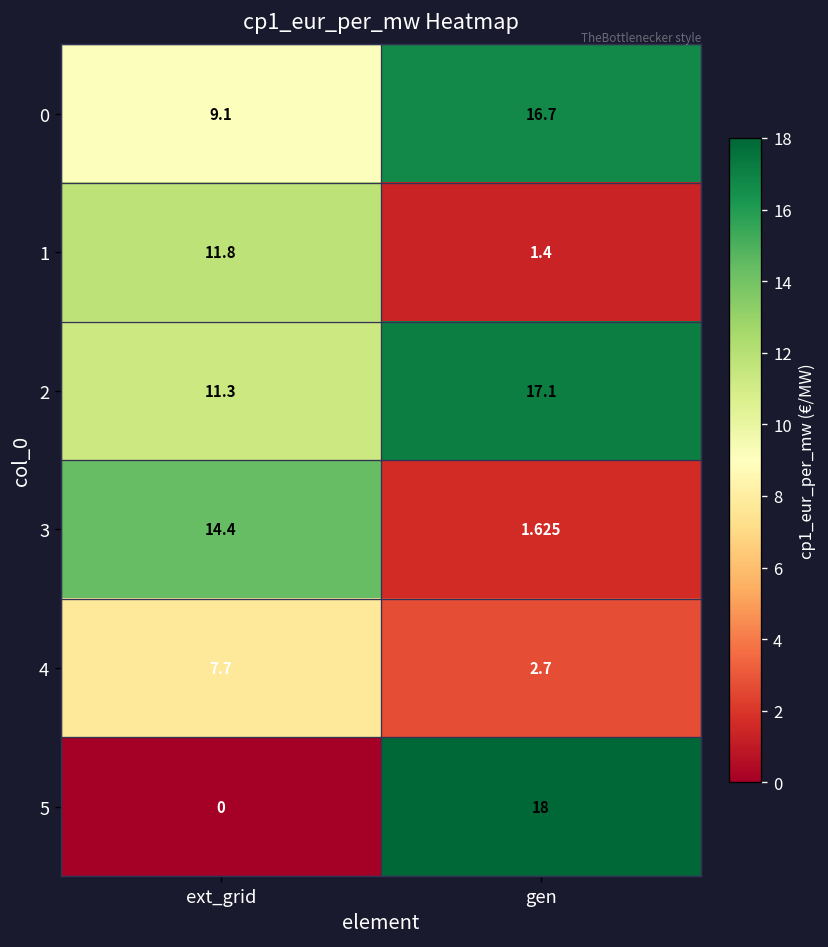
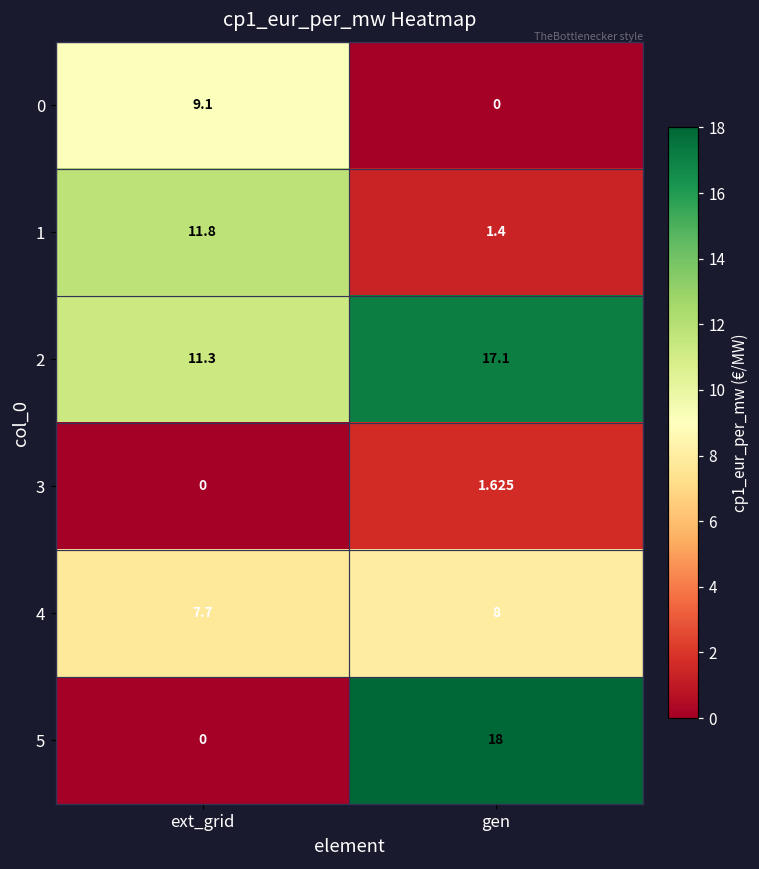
  {
    "0": {
      "ext_grid": 9.1,
-     "gen": 16.7
+     "gen": 0
    },
    "1": {
      "ext_grid": 11.8,
      "gen": 1.4
    },
    "2": {
      "ext_grid": 11.3,
      "gen": 17.1
    },
    "3": {
-     "ext_grid": 14.4,
+     "ext_grid": 0,
      "gen": 1.625
    },
    "4": {
      "ext_grid": 7.7,
-     "gen": 2.7
+     "gen": 8
    },
    "5": {
      "ext_grid": 0,
      "gen": 18
    }
  }
